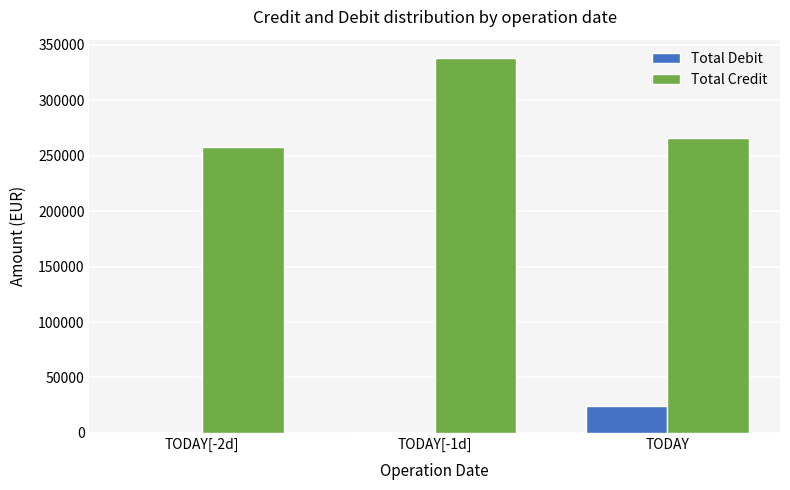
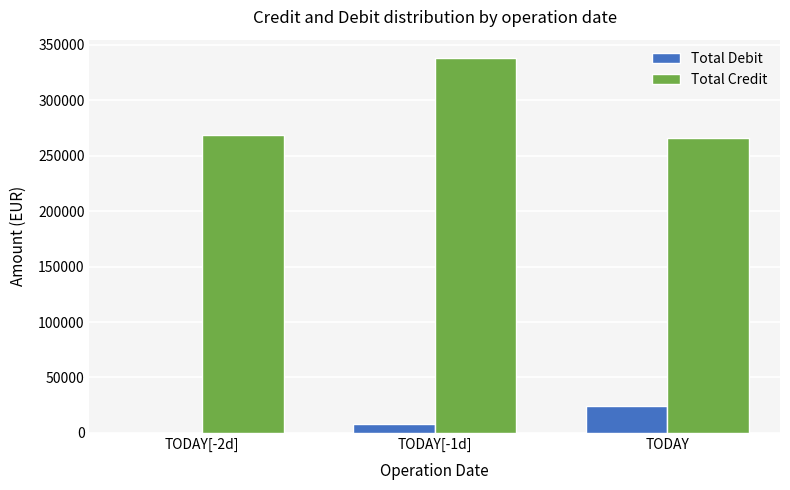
  {
    "Total Debit": {
      "TODAY[-2d]": 0,
-     "TODAY[-1d]": 1000,
+     "TODAY[-1d]": 8000,
      "TODAY": 24000
    },
    "Total Credit": {
-     "TODAY[-2d]": 258000,
+     "TODAY[-2d]": 269000,
      "TODAY[-1d]": 338000,
      "TODAY": 266000
    }
  }
